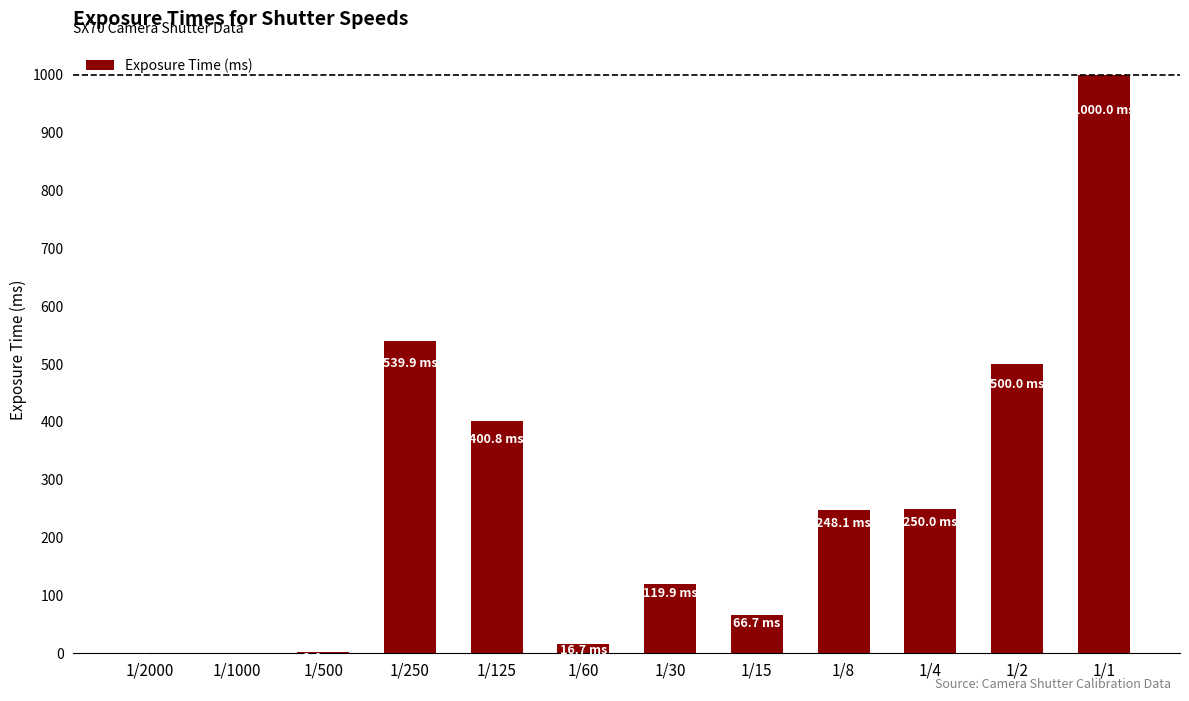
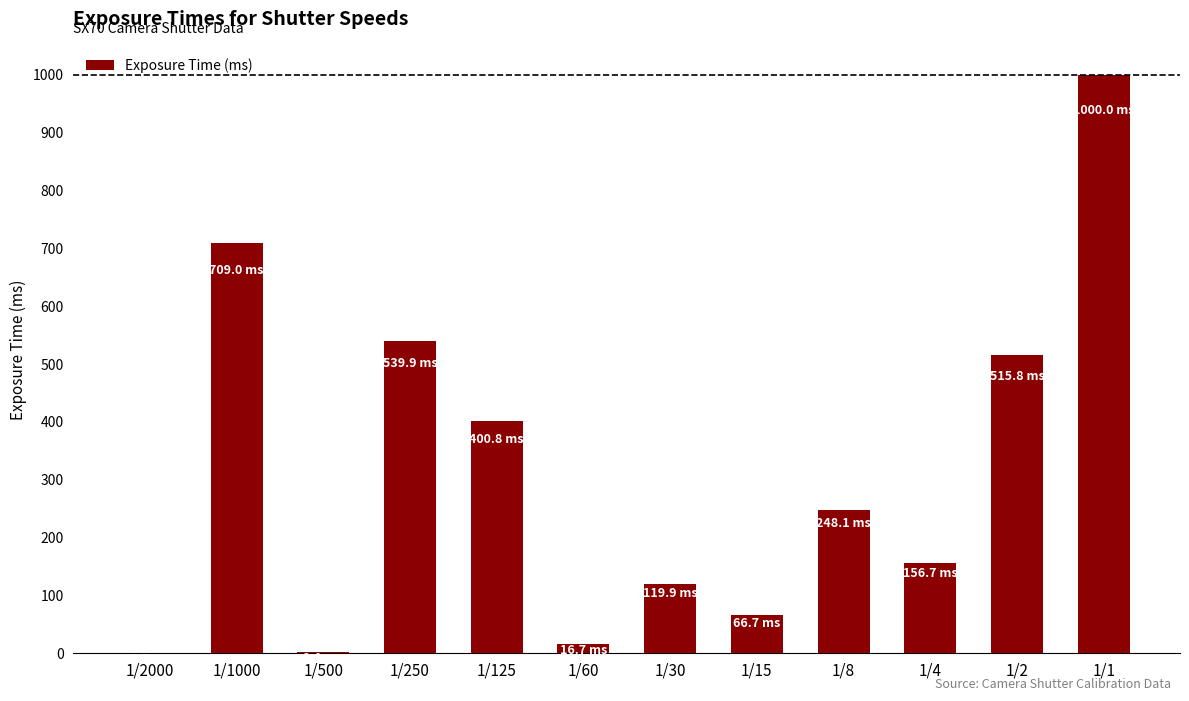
  {
-   "1/1000": 0,
+   "1/1000": 710,
    "1/250": 539.9,
    "1/125": 400.8,
    "1/60": 16.7,
    "1/30": 119.9,
    "1/15": 66.7,
    "1/8": 248.1,
-   "1/4": 250.0,
-   "1/2": 500.0,
+   "1/4": 156.7,
+   "1/2": 515.8,
    "1/1": 1000.0
  }
